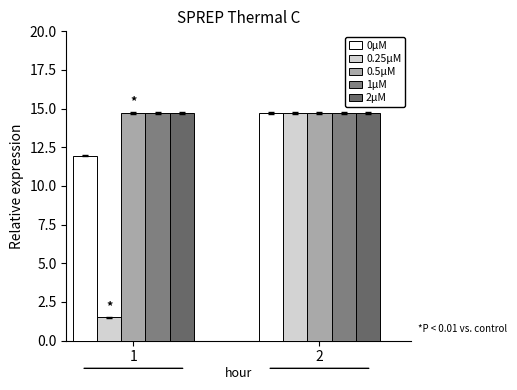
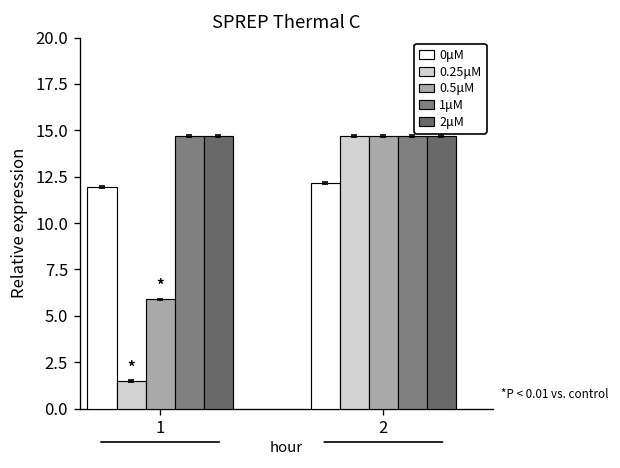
  {
    "0μM": {
      "1": 12.0,
-     "2": 14.7
+     "2": 12.1
    },
    "0.25μM": {
      "1": 1.5,
      "2": 14.7
    },
    "0.5μM": {
-     "1": 14.7,
+     "1": 5.9,
      "2": 14.7
    }
  }
